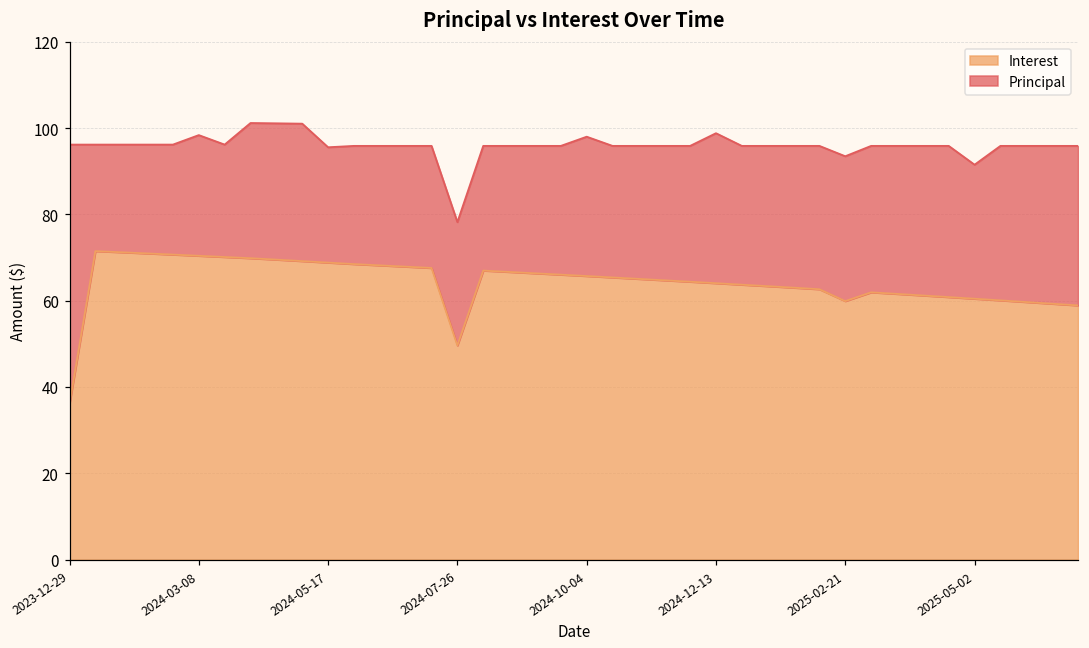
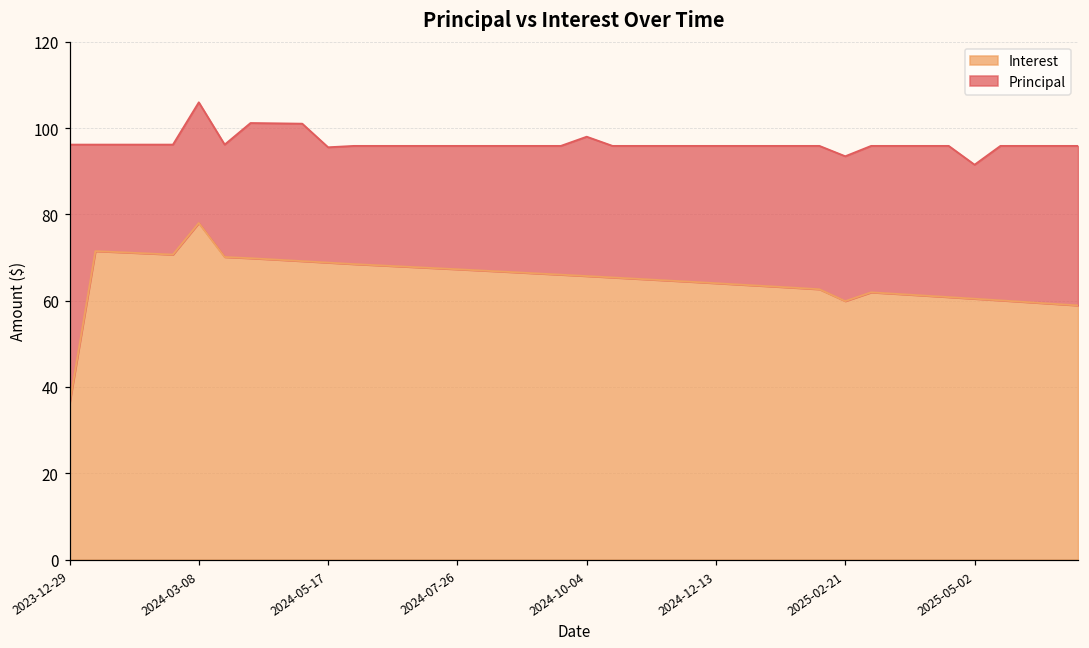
  {
    "Interest": {
      "2023-12-29": 36,
-     "2024-03-08": 70,
+     "2024-03-08": 78,
      "2024-05-17": 69,
-     "2024-07-26": 50,
+     "2024-07-26": 67,
      "2024-10-04": 66,
      "2024-12-13": 64,
      "2025-02-21": 60,
      "2025-05-02": 60
    },
    "Principal": {
      "2023-12-29": 60,
      "2024-03-08": 28,
      "2024-05-17": 27,
      "2024-07-26": 29,
      "2024-10-04": 32,
-     "2024-12-13": 35,
+     "2024-12-13": 32,
      "2025-02-21": 34,
      "2025-05-02": 31
    }
  }
